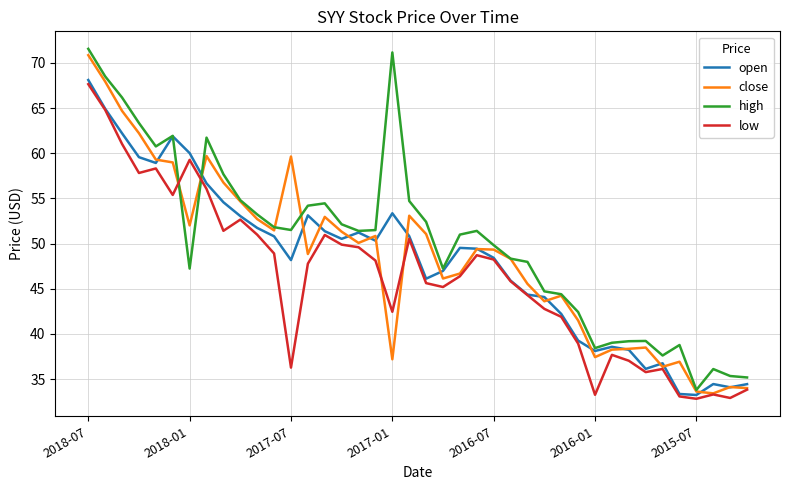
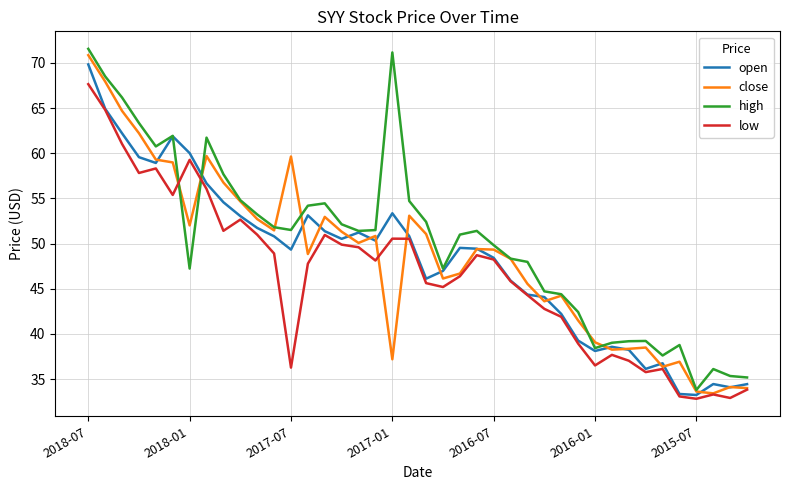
  {
    "open": {
-     "2018-07": 68,
+     "2018-07": 70,
      "2018-01": 60,
-     "2017-07": 48,
+     "2017-07": 49,
      "2017-01": 53,
      "2016-01": 38,
      "2015-07": 33
    },
    "close": {
      "2018-07": 71,
      "2018-01": 52,
      "2017-07": 60,
      "2017-01": 37,
      "2016-07": 49,
-     "2016-01": 37
+     "2016-01": 39
    },
    "high": {
      "2018-07": 72,
      "2018-01": 47,
      "2017-07": 52,
      "2017-01": 71,
      "2016-07": 50,
      "2016-01": 38
    },
    "low": {
      "2018-07": 68,
      "2018-01": 59,
      "2017-07": 36,
-     "2017-01": 42,
-     "2016-01": 33,
+     "2017-01": 51,
+     "2016-01": 37,
      "2015-07": 33
    }
  }
